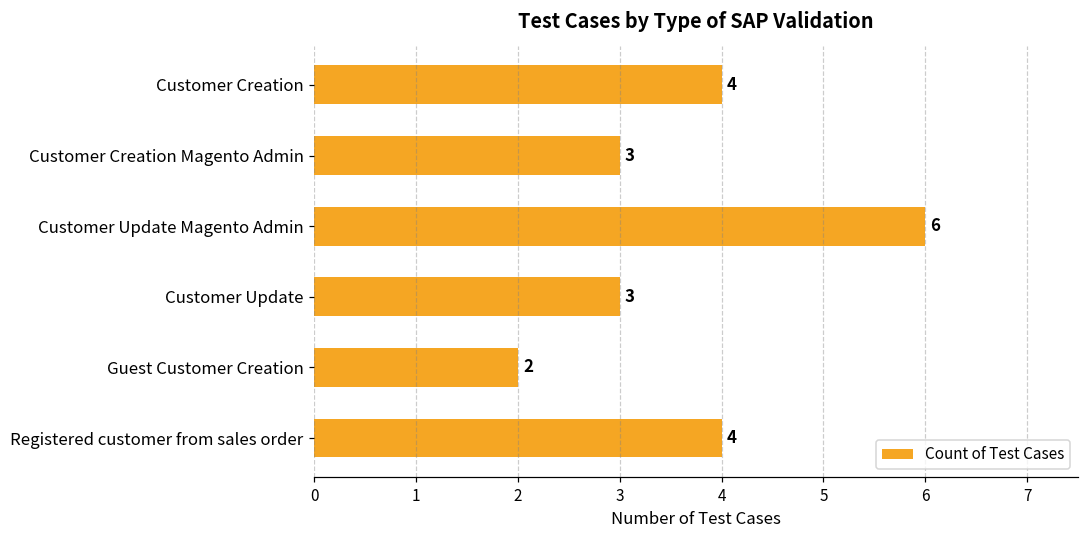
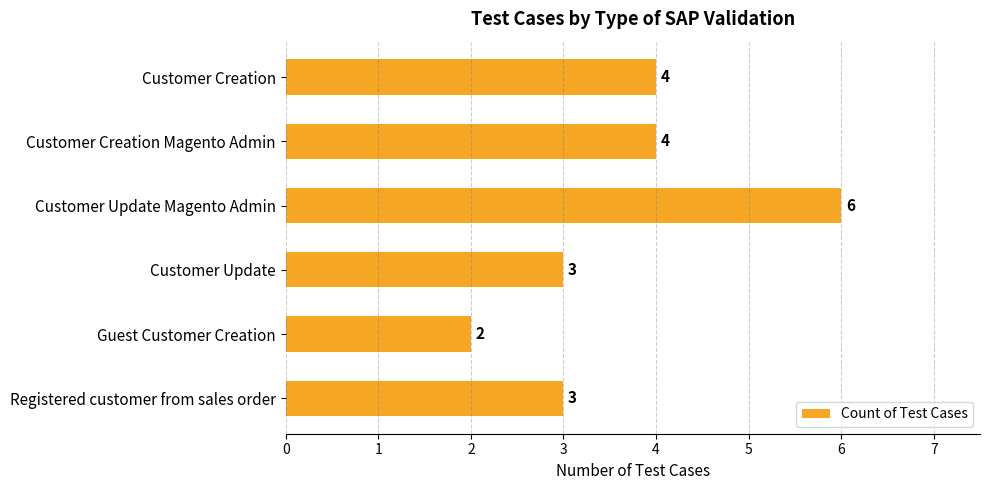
  {
    "Customer Creation": 4,
-   "Customer Creation Magento Admin": 3,
+   "Customer Creation Magento Admin": 4,
    "Customer Update Magento Admin": 6,
    "Customer Update": 3,
    "Guest Customer Creation": 2,
-   "Registered customer from sales order": 4
+   "Registered customer from sales order": 3
  }
